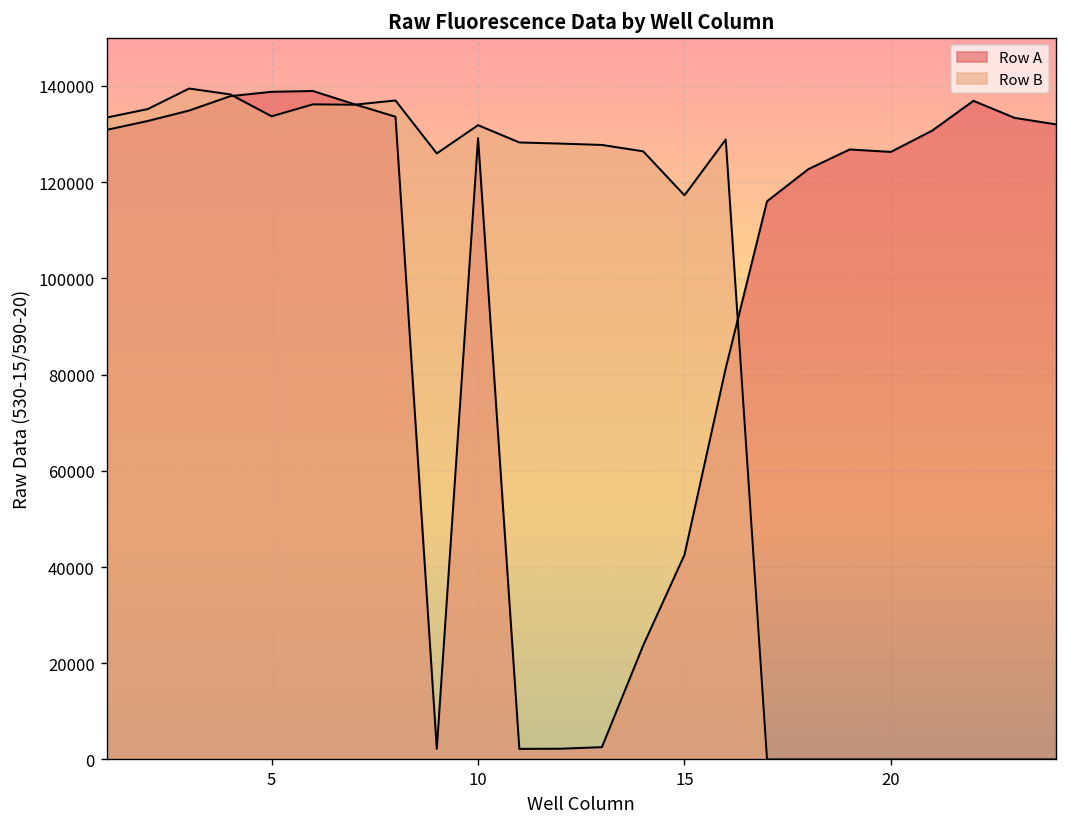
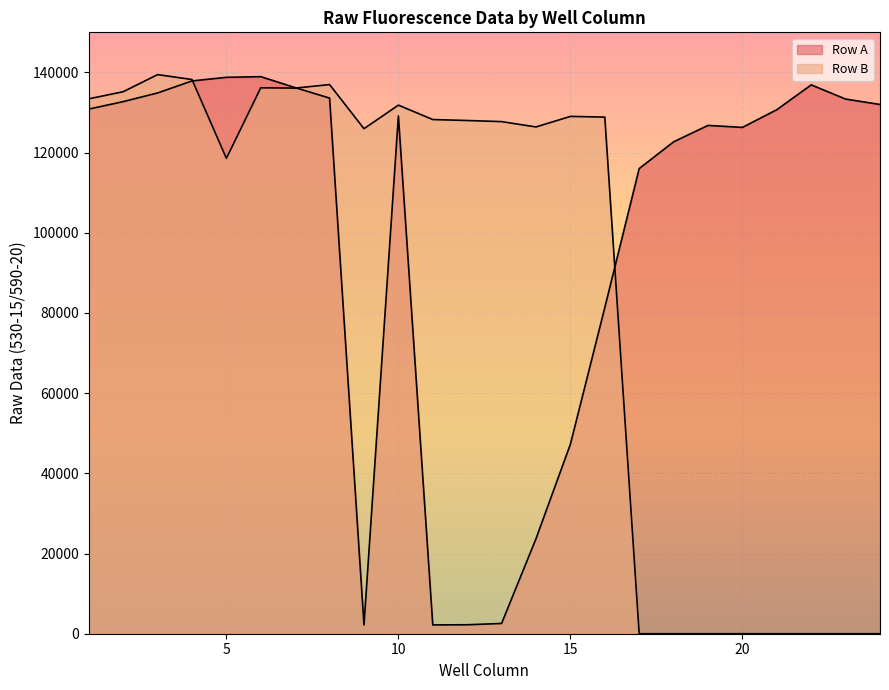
  {
    "Row A": {
      "5": 139000,
      "10": 129000,
-     "15": 43000,
+     "15": 47000,
      "20": 126000
    },
    "Row B": {
-     "5": 134000,
+     "5": 119000,
      "10": 132000,
-     "15": 117000,
+     "15": 129000,
      "20": 0
    }
  }
